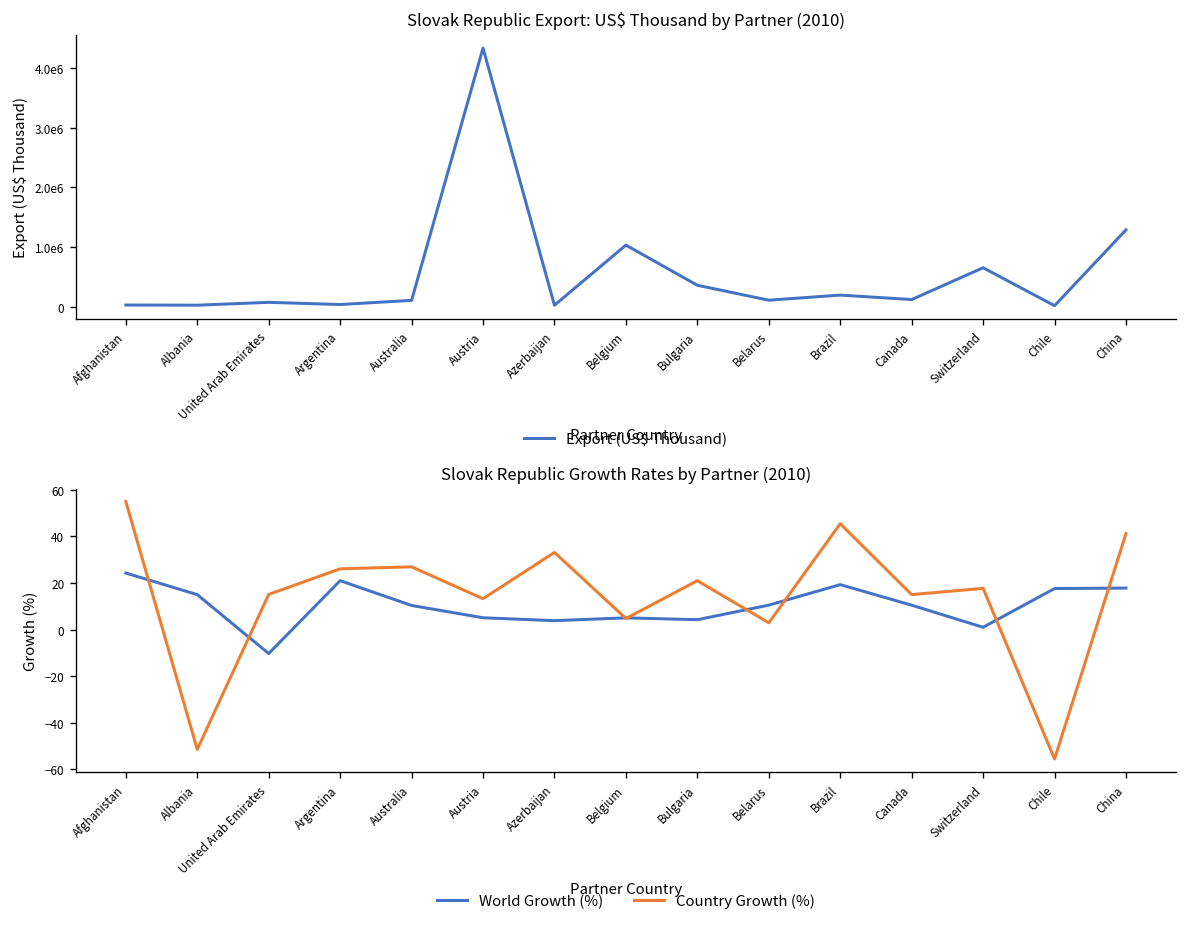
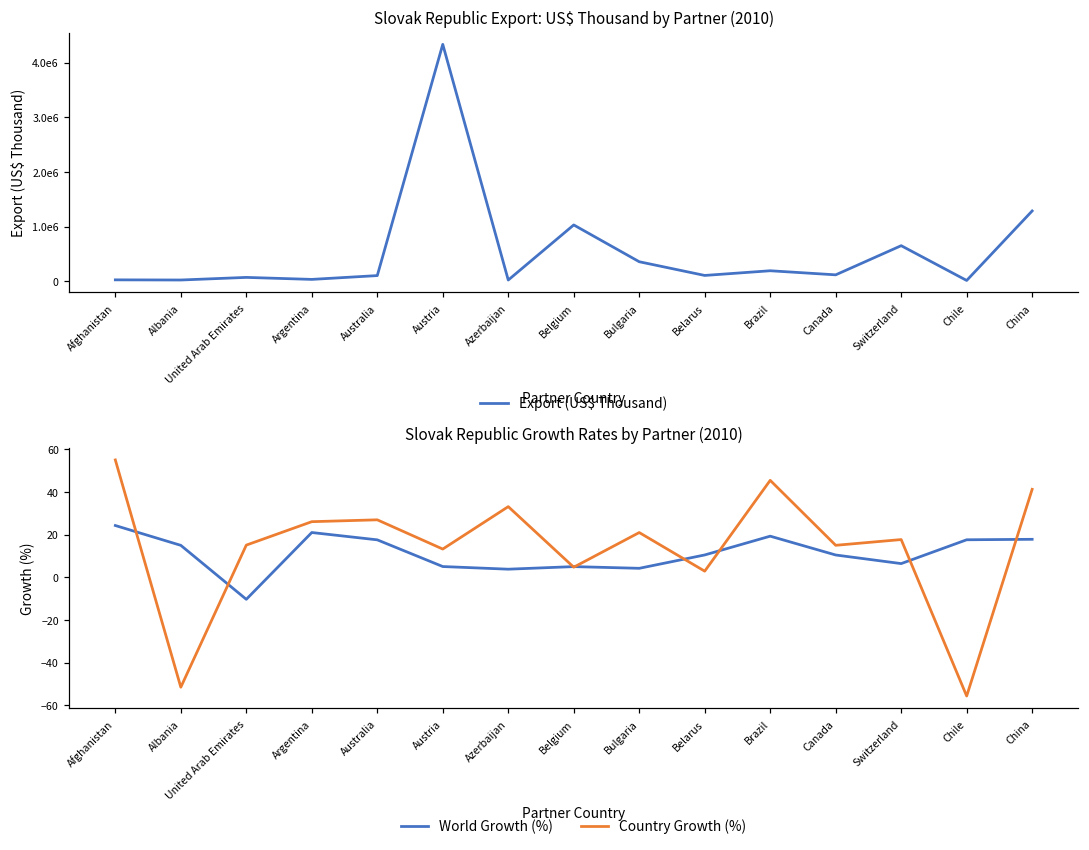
  {
    "Slovak Republic Export: US$ Thousand by Partner (2010)": {
      "Afghanistan": 0,
      "Albania": 0,
      "United Arab Emirates": 100000,
      "Argentina": 0,
      "Australia": 100000,
      "Austria": 4300000,
      "Azerbaijan": 0,
      "Belgium": 1000000,
      "Bulgaria": 400000,
      "Belarus": 100000,
      "Brazil": 200000,
      "Canada": 100000,
      "Switzerland": 700000,
      "Chile": 0,
      "China": 1300000
    },
    "Slovak Republic Growth Rates by Partner (2010)": {
      "World Growth (%)": {
        "Afghanistan": 24,
        "Albania": 15,
        "United Arab Emirates": -10,
        "Argentina": 21,
-       "Australia": 10,
+       "Australia": 18,
        "Austria": 5,
        "Azerbaijan": 4,
        "Bulgaria": 4,
        "Belarus": 11,
        "Brazil": 19,
        "Canada": 10,
-       "Switzerland": 1,
+       "Switzerland": 6,
        "Chile": 18,
        "China": 18
      },
      "Country Growth (%)": {
        "Afghanistan": 55,
        "Albania": -51,
        "United Arab Emirates": 15,
        "Argentina": 26,
        "Australia": 27,
        "Austria": 13,
        "Azerbaijan": 33,
        "Bulgaria": 21,
        "Belarus": 3,
        "Brazil": 45,
        "Canada": 15,
        "Switzerland": 18,
        "Chile": -56,
        "China": 41
      }
    }
  }
